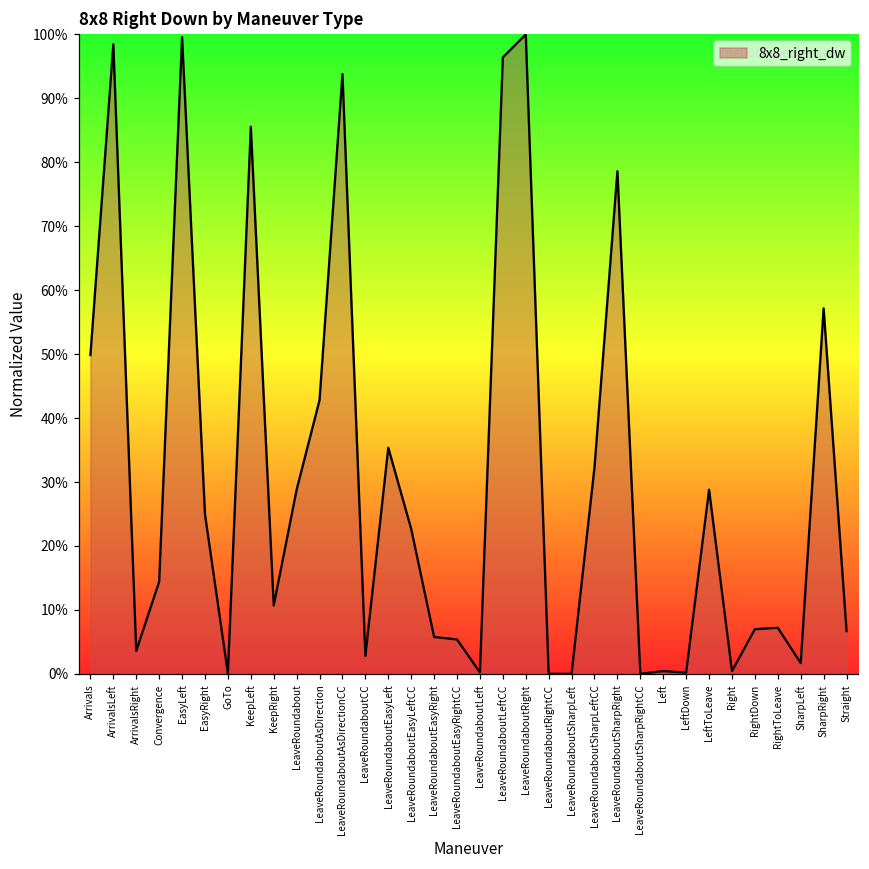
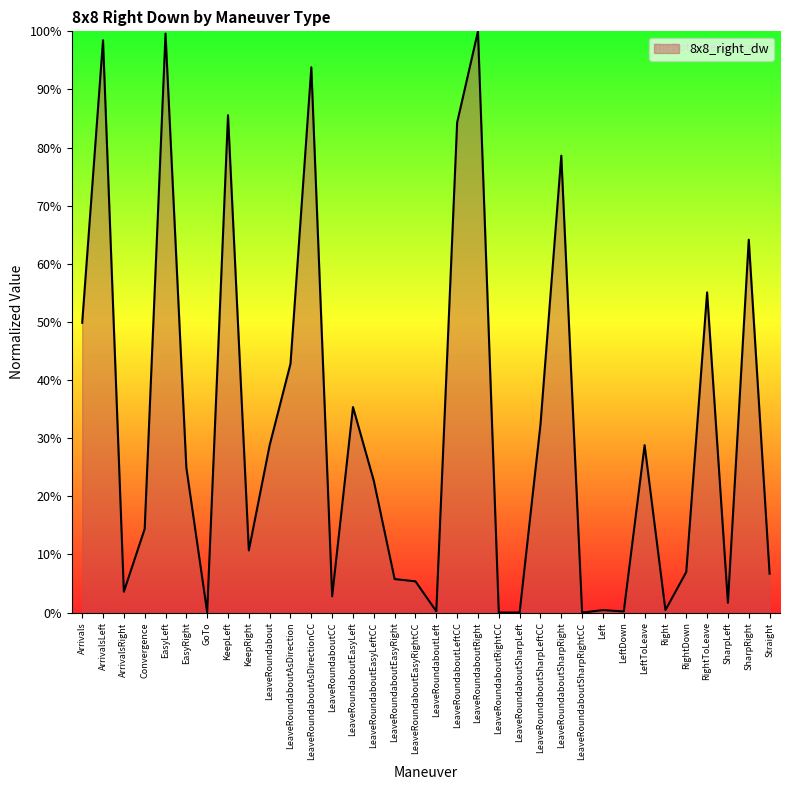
  {
    "Arrivals": "50%",
    "ArrivalsLeft": "98%",
    "ArrivalsRight": "4%",
    "Convergence": "14%",
    "EasyLeft": "100%",
    "EasyRight": "25%",
    "GoTo": "0%",
    "KeepLeft": "86%",
    "KeepRight": "11%",
    "LeaveRoundabout": "29%",
    "LeaveRoundaboutAsDirection": "43%",
    "LeaveRoundaboutAsDirectionCC": "94%",
    "LeaveRoundaboutCC": "3%",
    "LeaveRoundaboutEasyLeft": "35%",
    "LeaveRoundaboutEasyLeftCC": "23%",
    "LeaveRoundaboutEasyRight": "6%",
    "LeaveRoundaboutEasyRightCC": "5%",
    "LeaveRoundaboutLeft": "0%",
-   "LeaveRoundaboutLeftCC": "96%",
+   "LeaveRoundaboutLeftCC": "84%",
    "LeaveRoundaboutRight": "100%",
    "LeaveRoundaboutRightCC": "0%",
    "LeaveRoundaboutSharpLeft": "0%",
    "LeaveRoundaboutSharpLeftCC": "32%",
    "LeaveRoundaboutSharpRight": "79%",
    "LeaveRoundaboutSharpRightCC": "0%",
    "Left": "0%",
    "LeftDown": "0%",
    "LeftToLeave": "29%",
    "Right": "0%",
    "RightDown": "7%",
-   "RightToLeave": "7%",
+   "RightToLeave": "55%",
    "SharpLeft": "2%",
-   "SharpRight": "57%",
+   "SharpRight": "64%",
    "Straight": "7%"
  }
